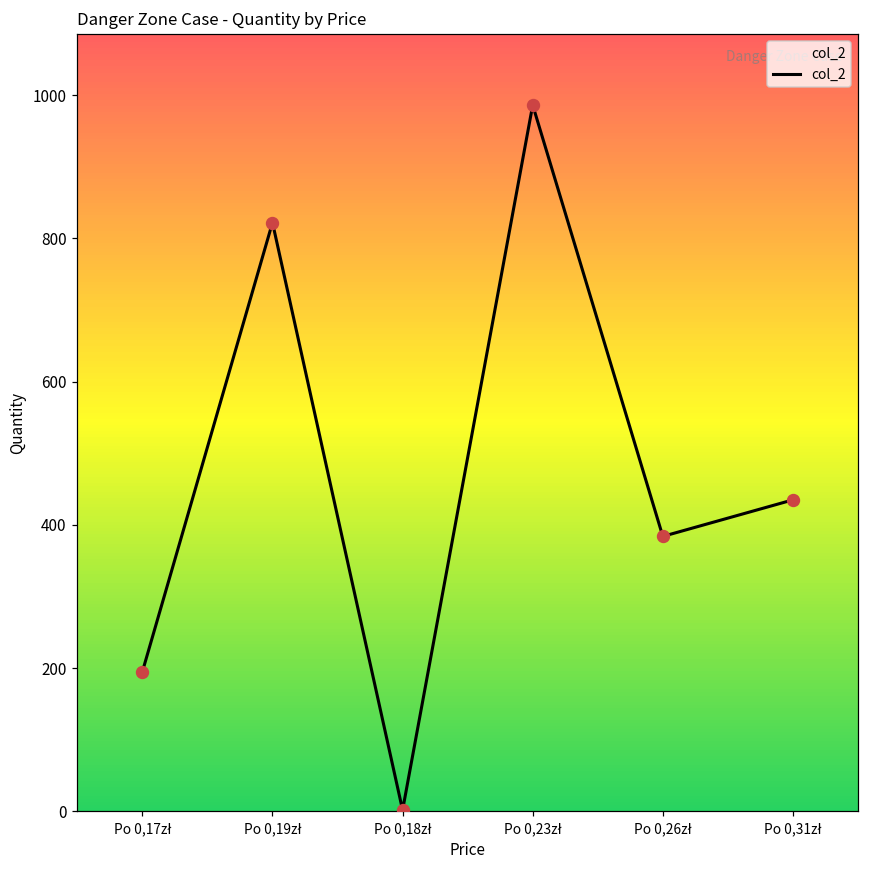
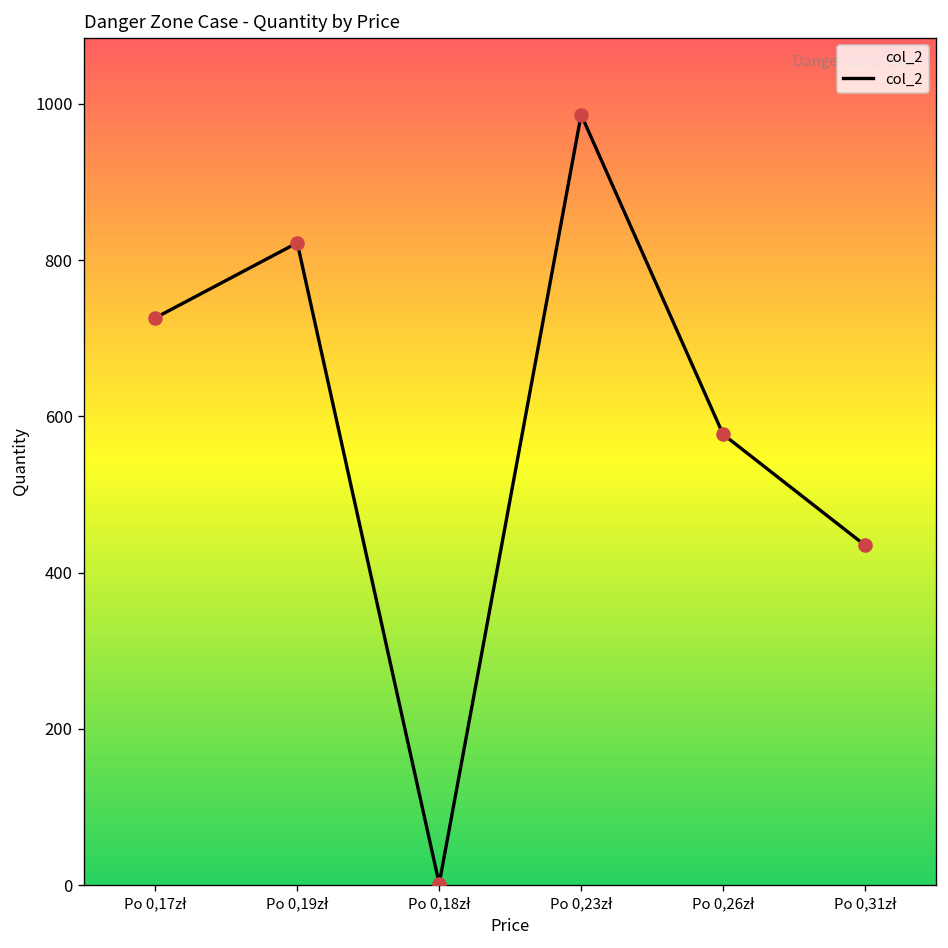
  {
-   "Po 0,17zł": 200,
+   "Po 0,17zł": 730,
    "Po 0,19zł": 820,
    "Po 0,18zł": 0,
    "Po 0,23zł": 990,
-   "Po 0,26zł": 380,
+   "Po 0,26zł": 580,
    "Po 0,31zł": 440
  }
